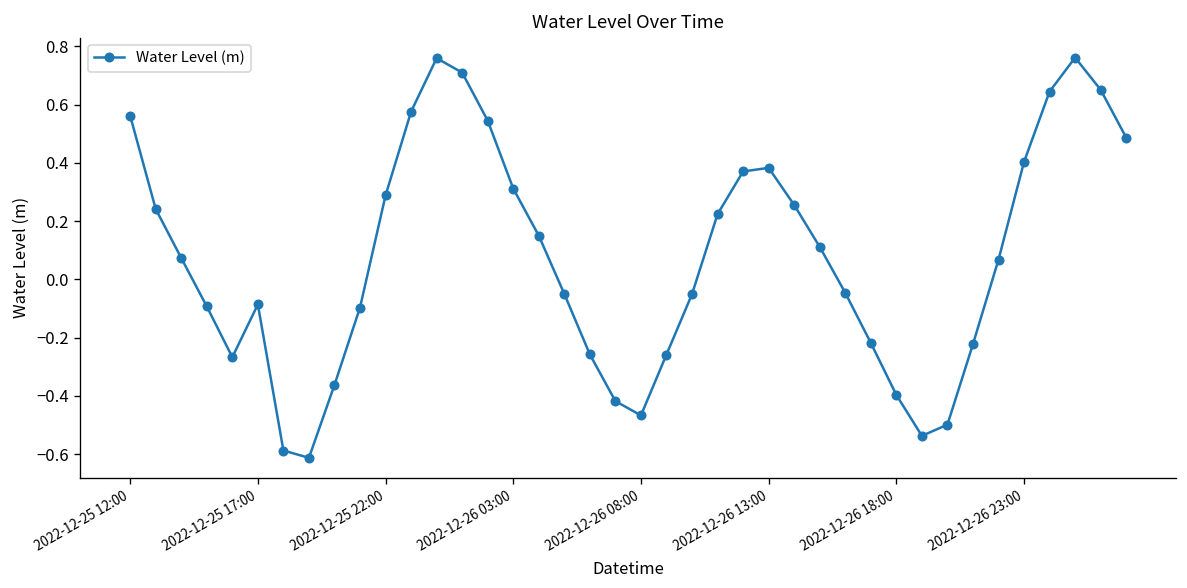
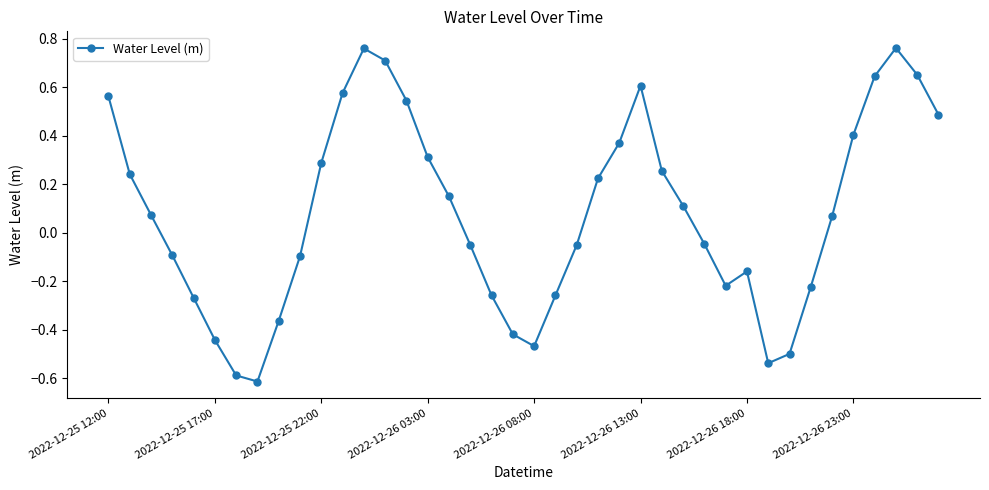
  {
    "2022-12-25 12:00": 0.56,
-   "2022-12-25 17:00": -0.09,
+   "2022-12-25 17:00": -0.44,
    "2022-12-25 22:00": 0.29,
    "2022-12-26 03:00": 0.31,
    "2022-12-26 08:00": -0.47,
-   "2022-12-26 13:00": 0.38,
-   "2022-12-26 18:00": -0.40,
+   "2022-12-26 13:00": 0.61,
+   "2022-12-26 18:00": -0.16,
    "2022-12-26 23:00": 0.40
  }
